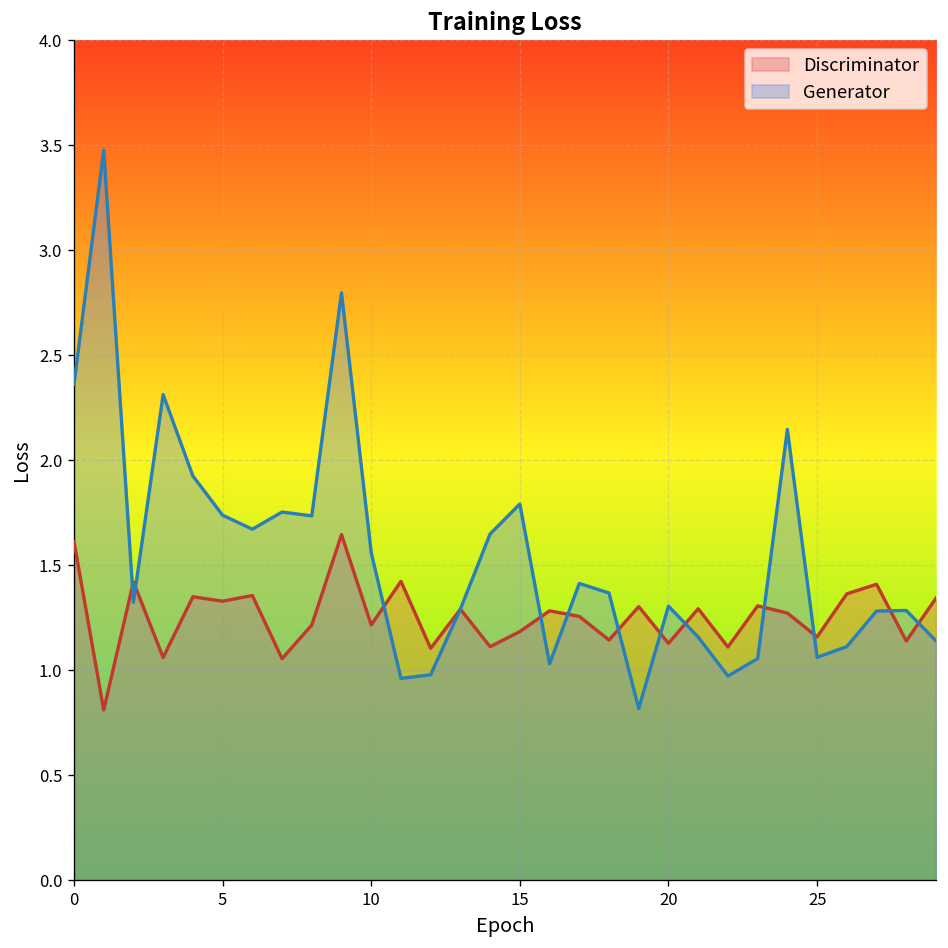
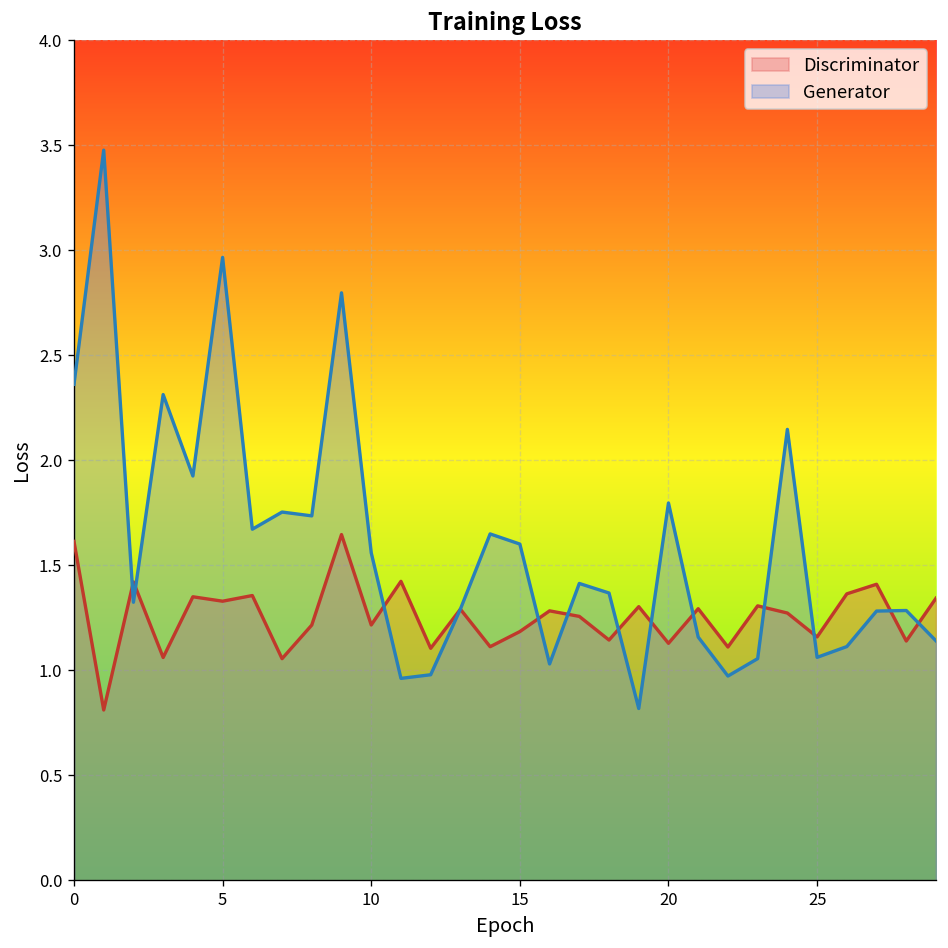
  {
    "Discriminator": {
      "0": 1.61,
      "5": 1.33,
      "10": 1.22,
      "15": 1.18,
      "20": 1.13,
      "25": 1.16
    },
    "Generator": {
      "0": 2.36,
-     "5": 1.74,
+     "5": 2.97,
      "10": 1.56,
-     "15": 1.79,
-     "20": 1.31,
+     "15": 1.60,
+     "20": 1.80,
      "25": 1.06
    }
  }
